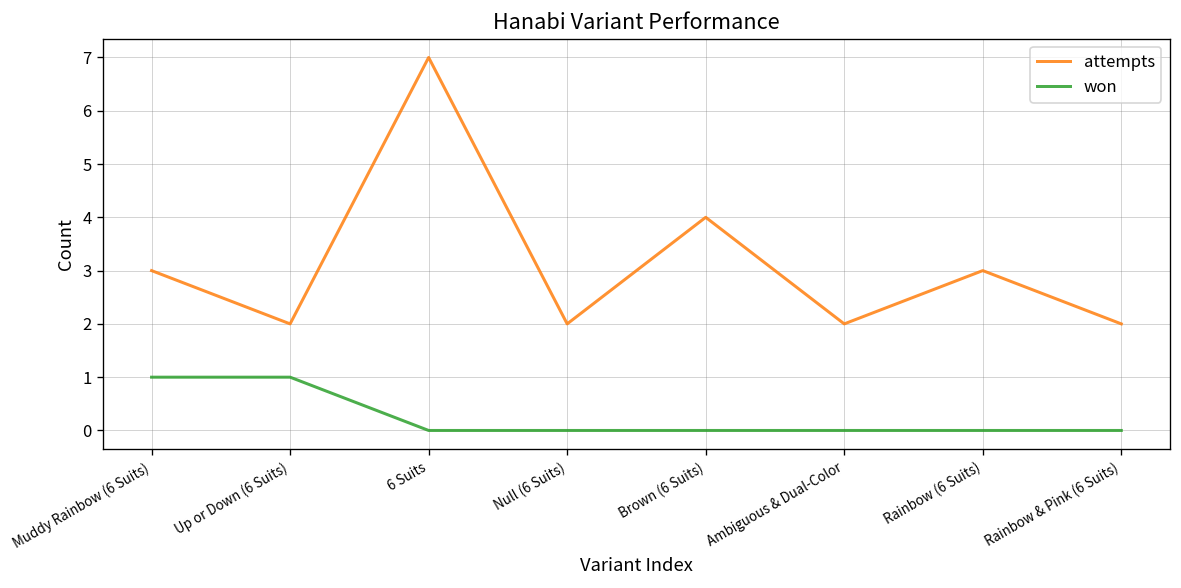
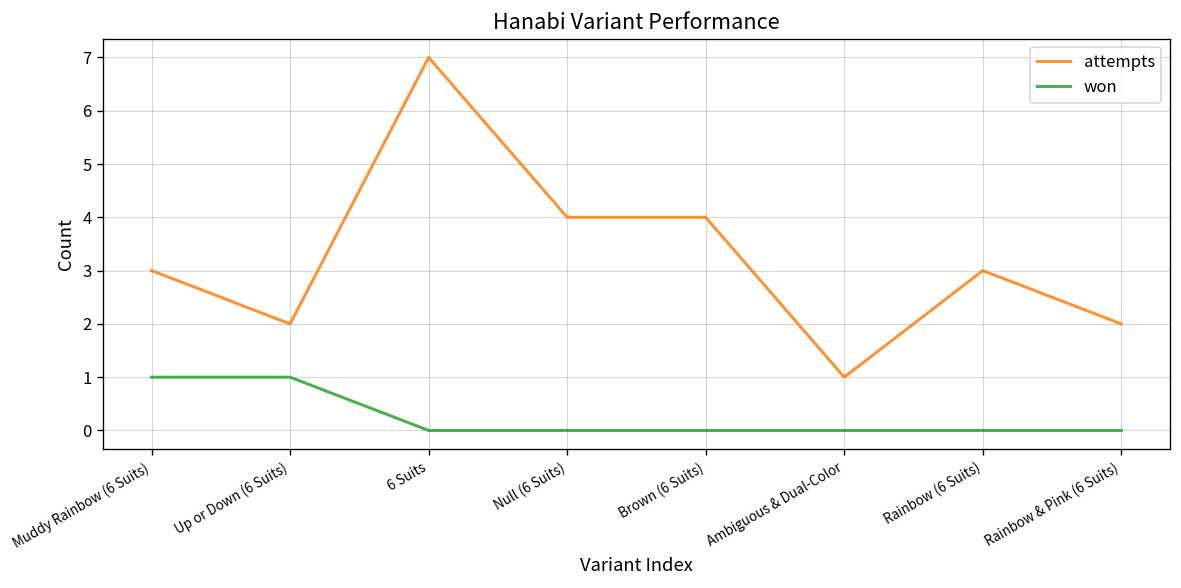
  {
    "attempts": {
      "Muddy Rainbow (6 Suits)": 3,
      "Up or Down (6 Suits)": 2,
      "6 Suits": 7,
-     "Null (6 Suits)": 2,
+     "Null (6 Suits)": 4,
      "Brown (6 Suits)": 4,
-     "Ambiguous & Dual-Color": 2,
+     "Ambiguous & Dual-Color": 1,
      "Rainbow (6 Suits)": 3,
      "Rainbow & Pink (6 Suits)": 2
    },
    "won": {
      "Muddy Rainbow (6 Suits)": 1,
      "Up or Down (6 Suits)": 1,
      "6 Suits": 0,
      "Null (6 Suits)": 0,
      "Brown (6 Suits)": 0,
      "Ambiguous & Dual-Color": 0,
      "Rainbow (6 Suits)": 0,
      "Rainbow & Pink (6 Suits)": 0
    }
  }
